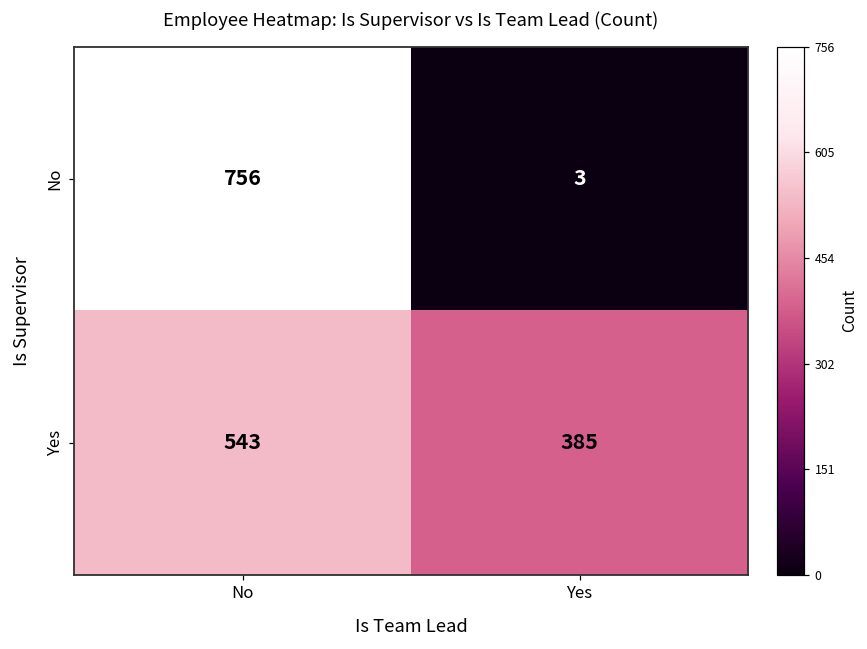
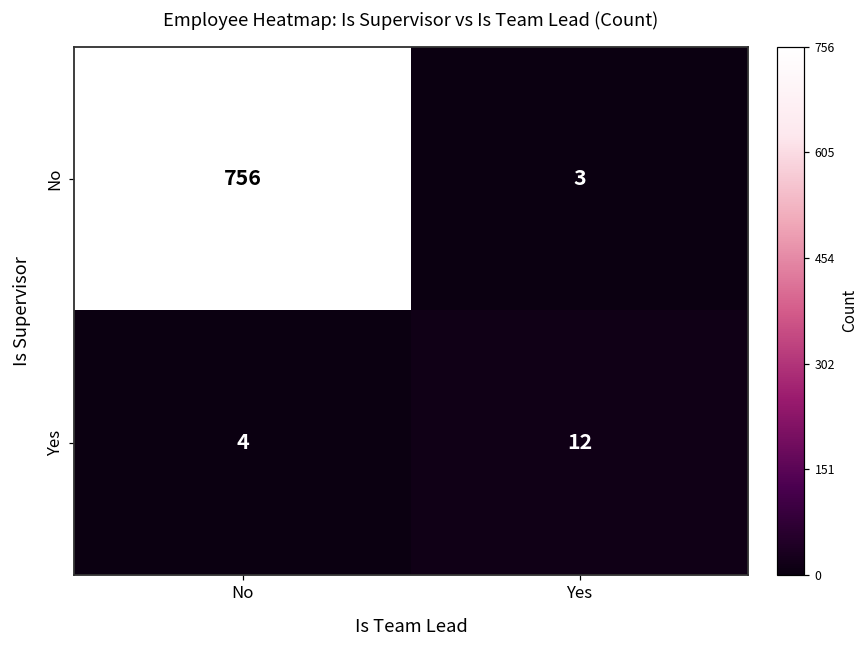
  {
    "Yes": {
-     "No": 543,
-     "Yes": 385
+     "No": 4,
+     "Yes": 12
    }
  }
